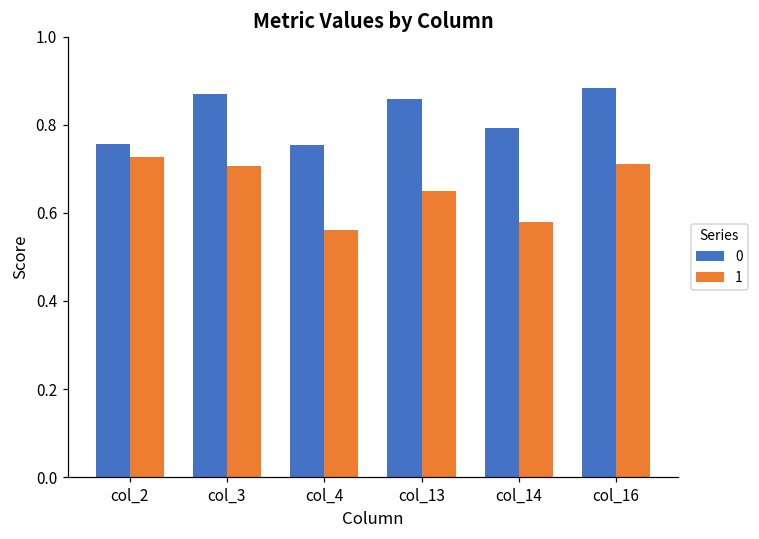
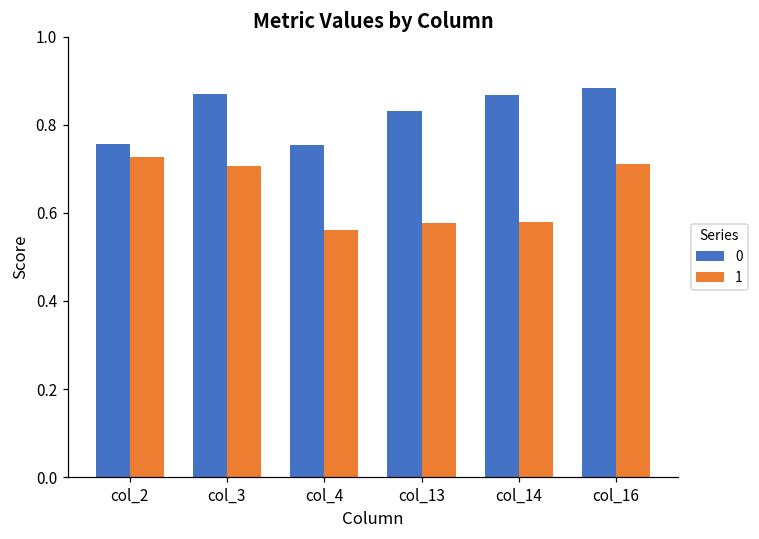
  {
    "0": {
      "col_2": 0.76,
      "col_3": 0.87,
      "col_4": 0.75,
-     "col_13": 0.86,
-     "col_14": 0.79,
+     "col_13": 0.83,
+     "col_14": 0.87,
      "col_16": 0.88
    },
    "1": {
      "col_2": 0.73,
      "col_3": 0.71,
      "col_4": 0.56,
-     "col_13": 0.65,
+     "col_13": 0.58,
      "col_14": 0.58,
      "col_16": 0.71
    }
  }
